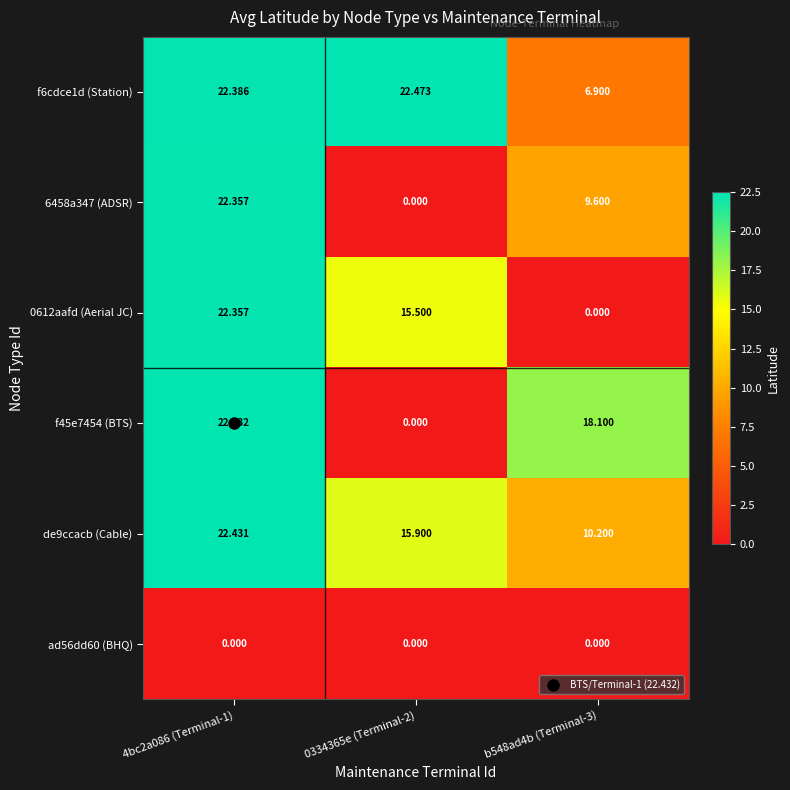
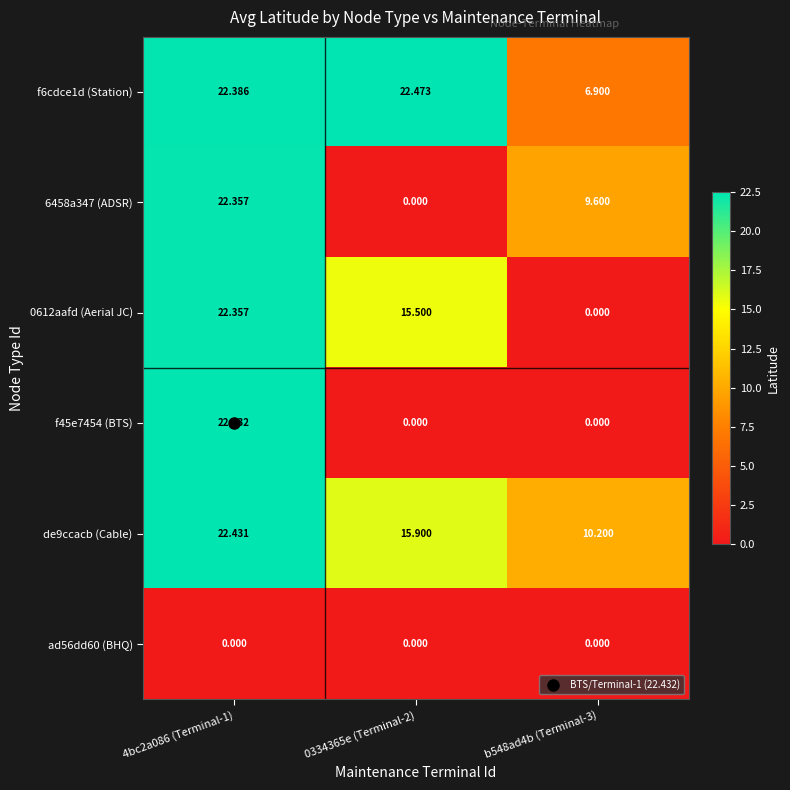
  {
    "f6cdce1d (Station)": {
      "4bc2a086 (Terminal-1)": 22.386,
      "0334365e (Terminal-2)": 22.473,
      "b548ad4b (Terminal-3)": 6.900
    },
    "6458a347 (ADSR)": {
      "4bc2a086 (Terminal-1)": 22.357,
      "0334365e (Terminal-2)": 0.000,
      "b548ad4b (Terminal-3)": 9.600
    },
    "0612aafd (Aerial JC)": {
      "4bc2a086 (Terminal-1)": 22.357,
      "0334365e (Terminal-2)": 15.500,
      "b548ad4b (Terminal-3)": 0.000
    },
    "f45e7454 (BTS)": {
      "0334365e (Terminal-2)": 0.000,
-     "b548ad4b (Terminal-3)": 18.100
+     "b548ad4b (Terminal-3)": 0.000
    },
    "de9ccacb (Cable)": {
      "4bc2a086 (Terminal-1)": 22.431,
      "0334365e (Terminal-2)": 15.900,
      "b548ad4b (Terminal-3)": 10.200
    },
    "ad56dd60 (BHQ)": {
      "4bc2a086 (Terminal-1)": 0.000,
      "0334365e (Terminal-2)": 0.000,
      "b548ad4b (Terminal-3)": 0.000
    }
  }
